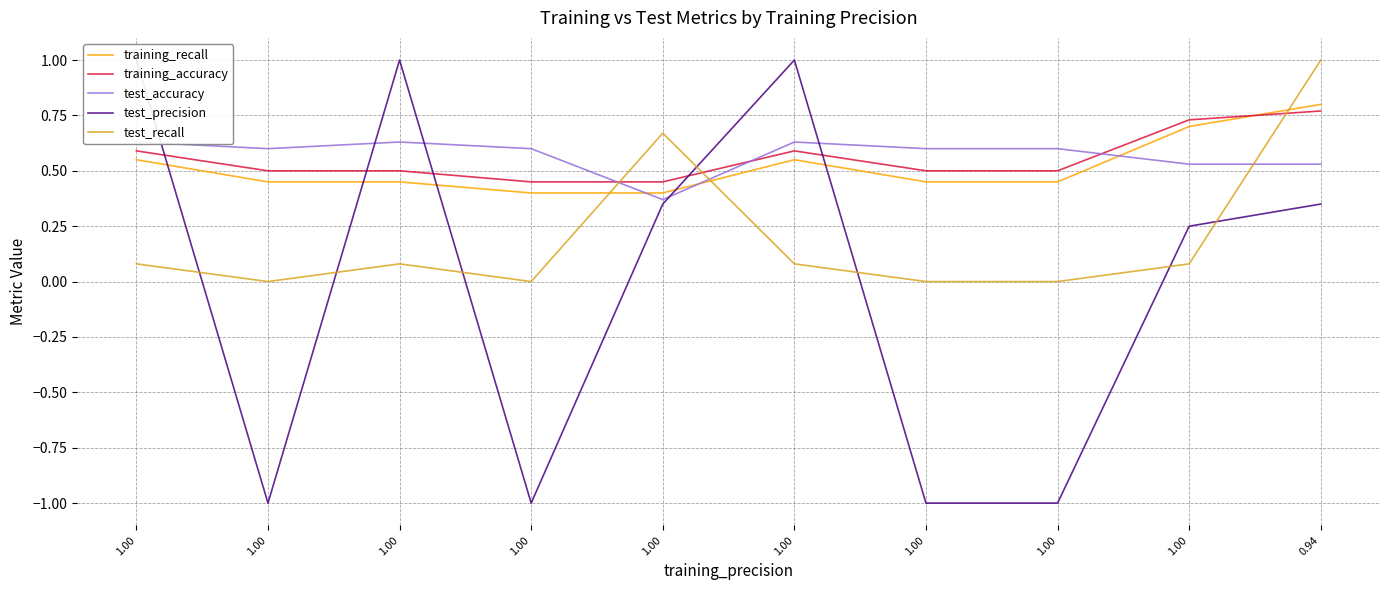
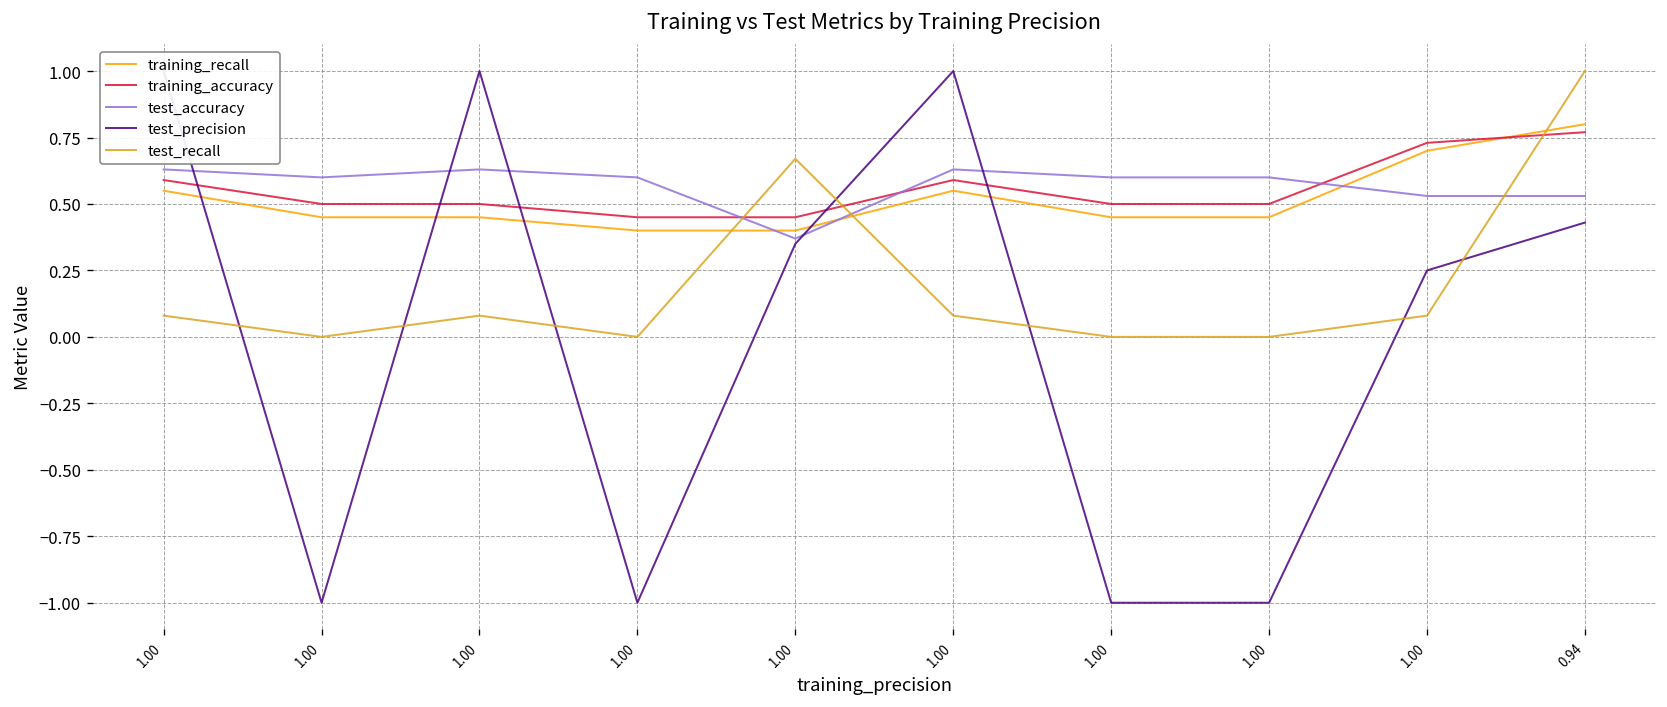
  {
    "training_accuracy": {
      "0.94": 0.77
    },
    "test_accuracy": {
      "0.94": 0.53
    },
    "test_precision": {
-     "0.94": 0.35
+     "0.94": 0.43
    }
  }
